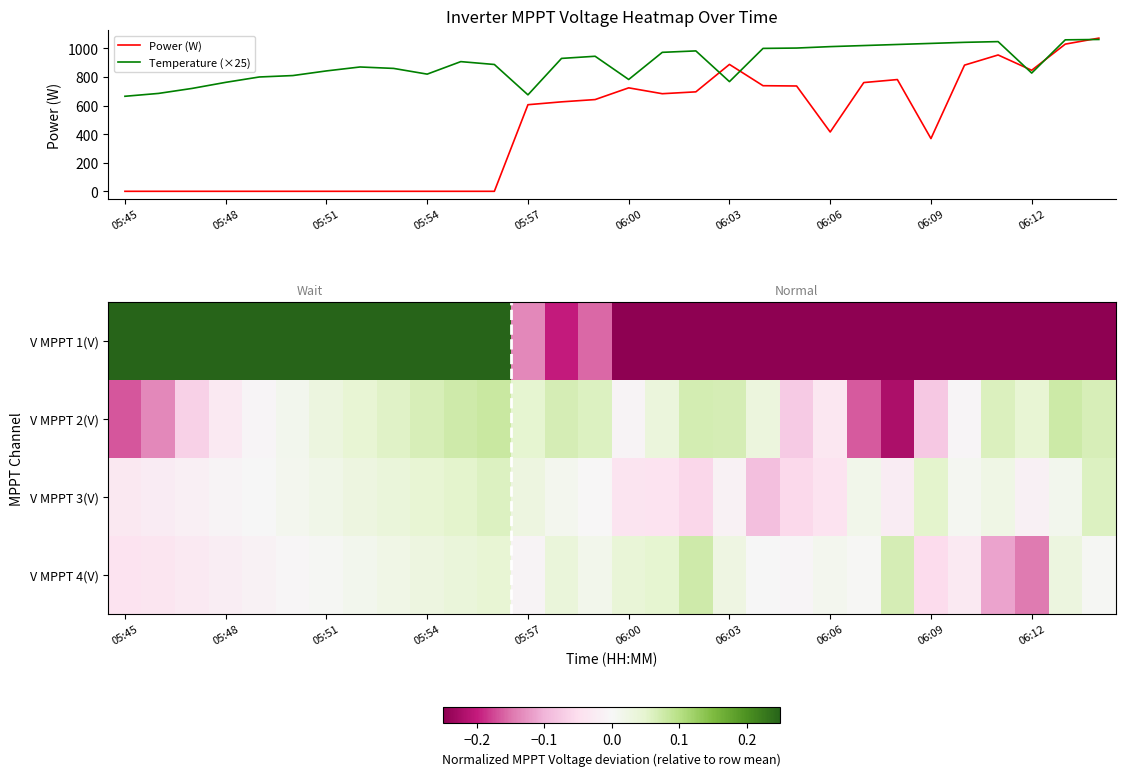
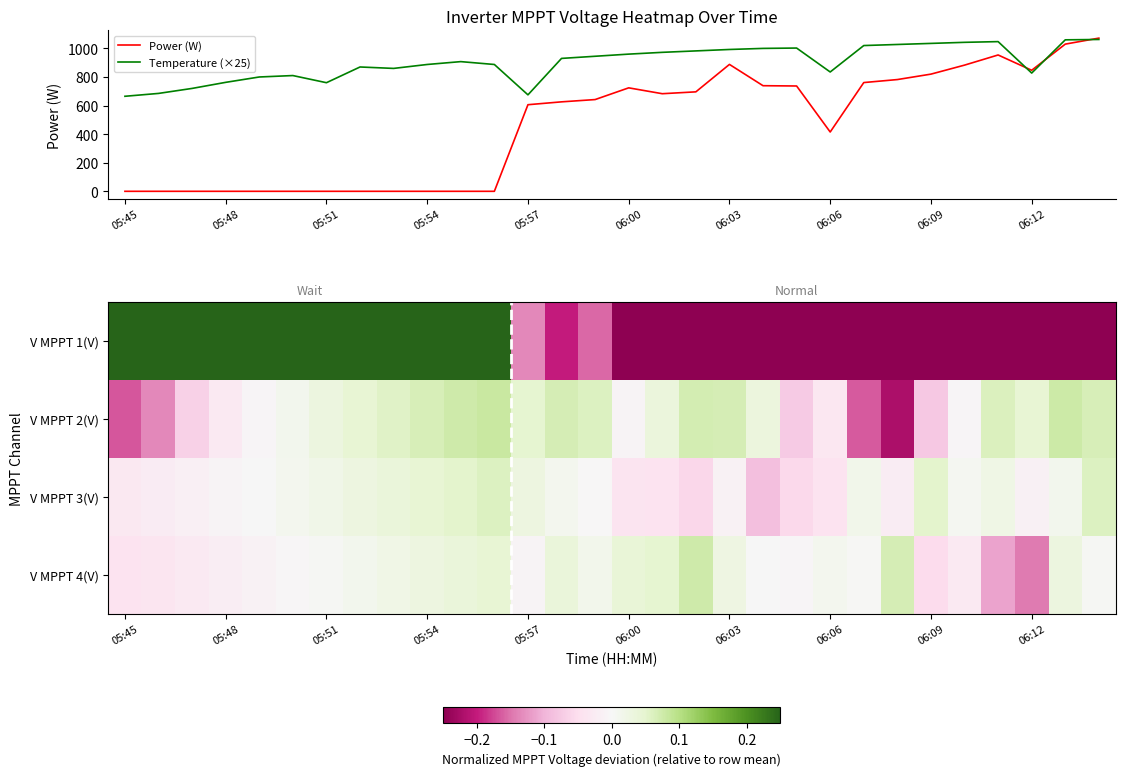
  {
    "Inverter MPPT Voltage Heatmap Over Time": {
      "Power (W)": {
        "05:45": 0,
        "05:48": 0,
        "05:51": 0,
        "05:54": 0,
        "05:57": 610,
        "06:00": 720,
        "06:03": 890,
        "06:06": 420,
-       "06:09": 370,
+       "06:09": 820,
        "06:12": 850
      },
      "Temperature (×25)": {
        "05:45": 670,
        "05:48": 760,
-       "05:51": 840,
-       "05:54": 820,
+       "05:51": 760,
+       "05:54": 890,
        "05:57": 680,
-       "06:00": 780,
-       "06:03": 770,
-       "06:06": 1010,
+       "06:00": 960,
+       "06:03": 990,
+       "06:06": 840,
        "06:09": 1040,
        "06:12": 830
      }
    }
  }
